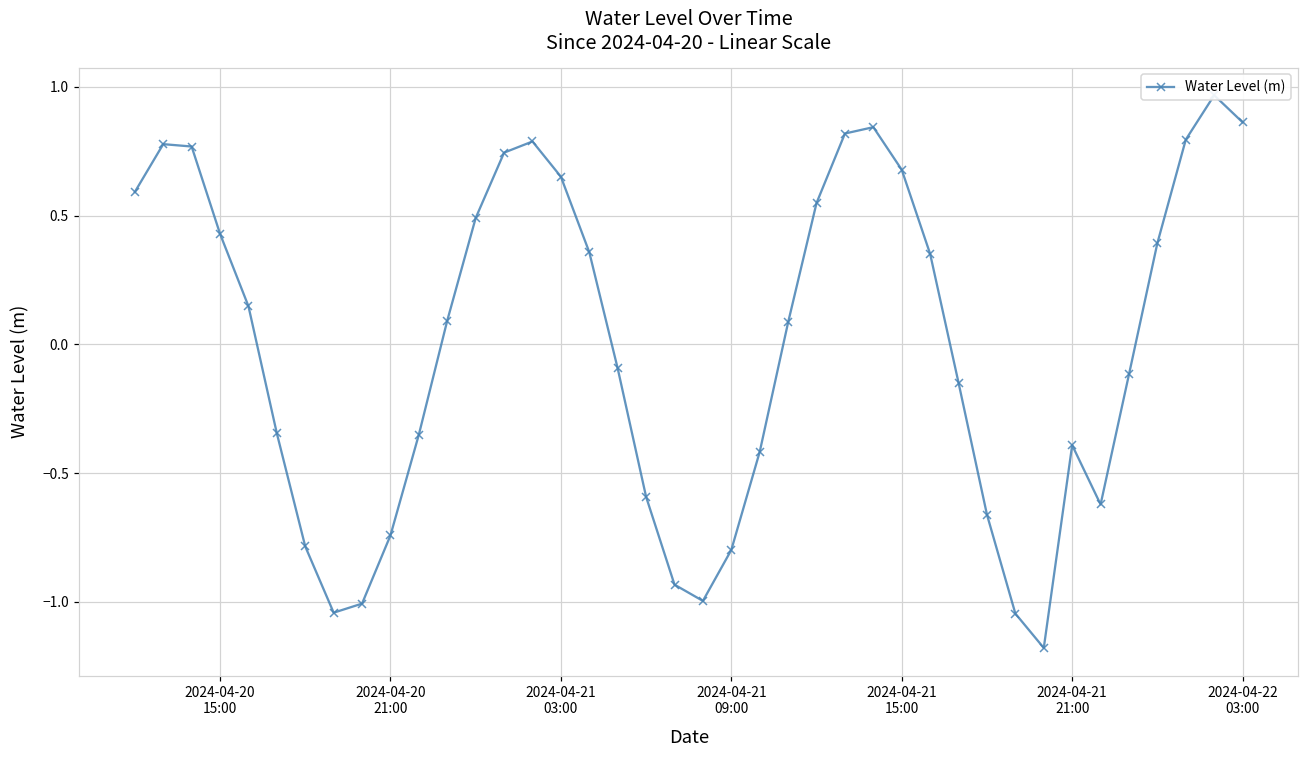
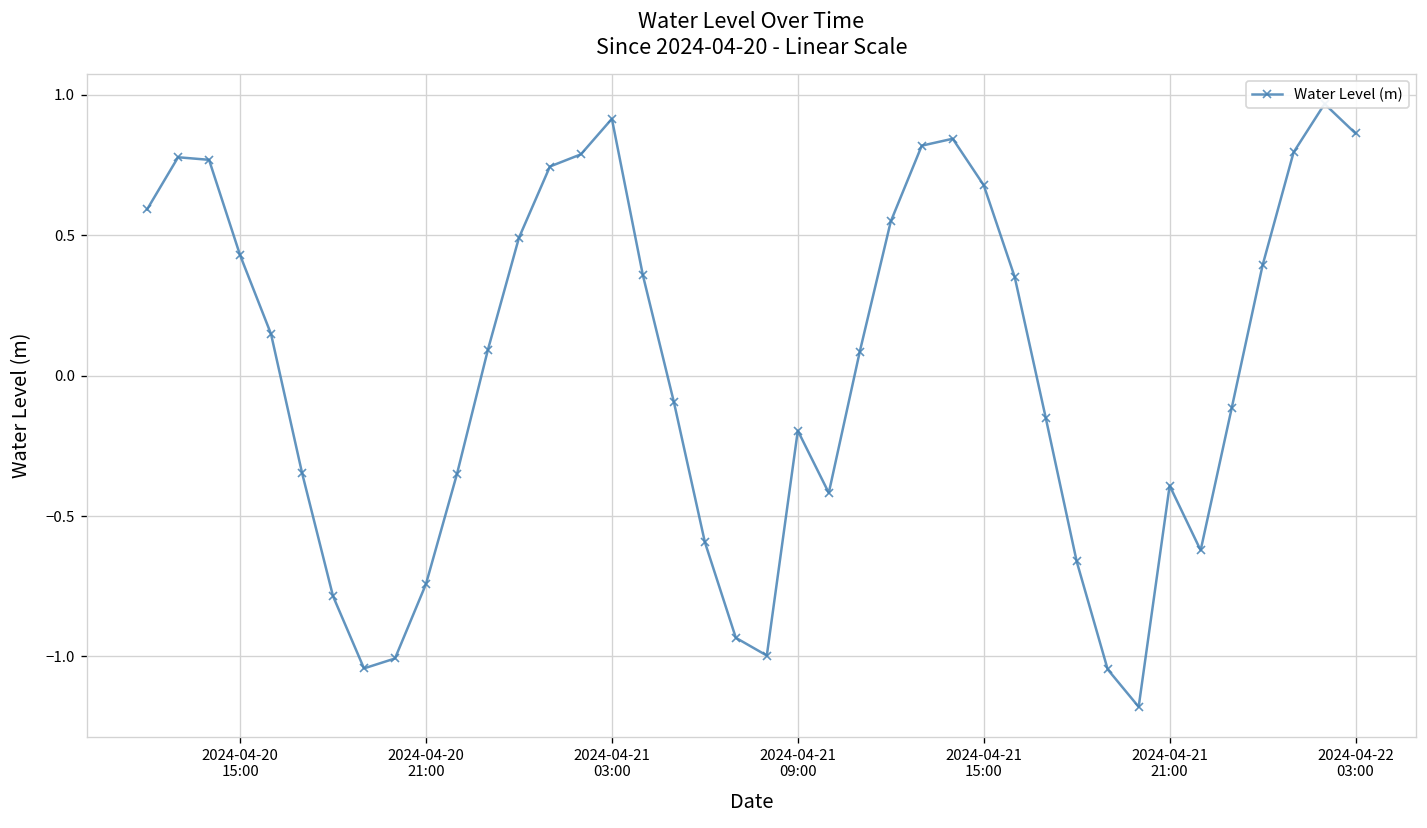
  {
    "2024-04-20 15:00": 0.43,
    "2024-04-20 21:00": -0.74,
-   "2024-04-21 03:00": 0.65,
-   "2024-04-21 09:00": -0.80,
+   "2024-04-21 03:00": 0.91,
+   "2024-04-21 09:00": -0.20,
    "2024-04-21 15:00": 0.68,
    "2024-04-21 21:00": -0.39,
    "2024-04-22 03:00": 0.86
  }
